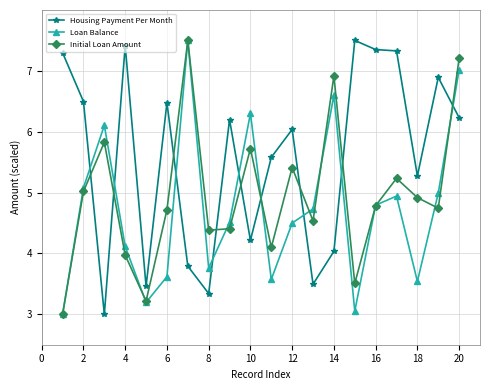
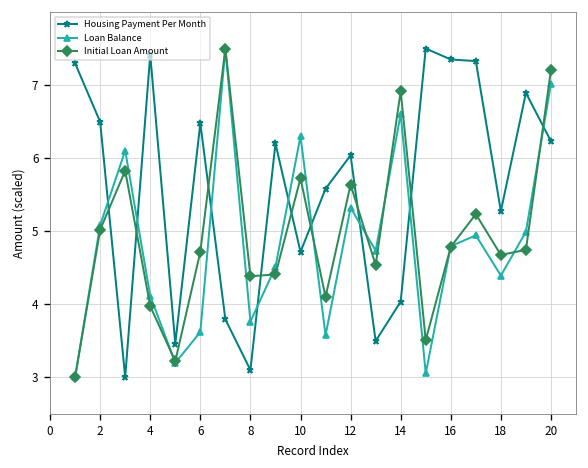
  {
    "Housing Payment Per Month": {
      "2": 6.5,
      "6": 6.5,
-     "8": 3.3,
-     "10": 4.2,
+     "8": 3.1,
+     "10": 4.7,
      "12": 6.0,
      "14": 4.0,
      "16": 7.3,
      "18": 5.3,
      "20": 6.2
    },
    "Loan Balance": {
      "2": 5.1,
      "4": 4.1,
      "6": 3.6,
      "8": 3.8,
      "10": 6.3,
-     "12": 4.5,
+     "12": 5.3,
      "14": 6.6,
-     "18": 3.5,
+     "18": 4.4,
      "20": 7.0
    },
    "Initial Loan Amount": {
      "2": 5.0,
      "4": 4.0,
      "6": 4.7,
      "8": 4.4,
      "10": 5.7,
-     "12": 5.4,
+     "12": 5.6,
      "14": 6.9,
-     "18": 4.9,
+     "18": 4.7,
      "20": 7.2
    }
  }
